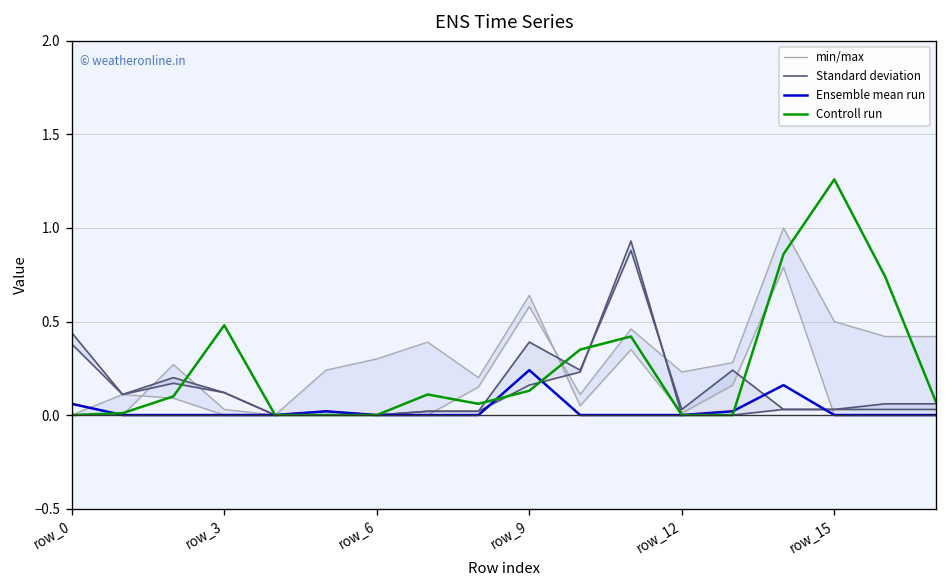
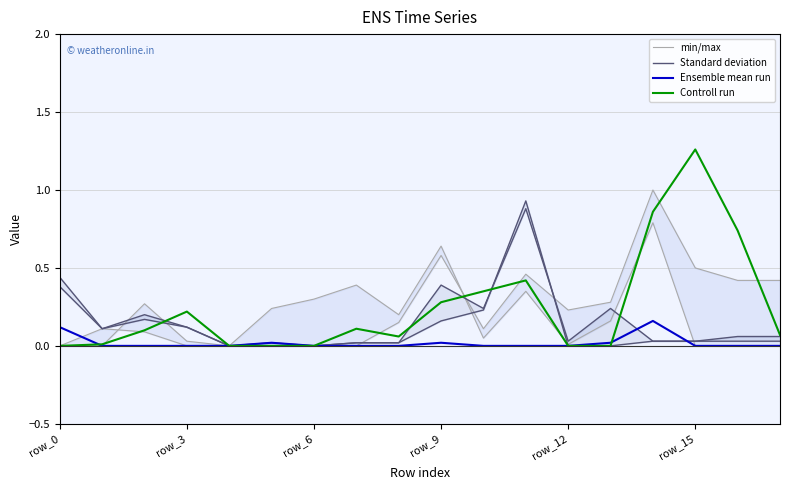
  {
    "Ensemble mean run": {
-     "row_0": 0.06,
-     "row_9": 0.24
+     "row_0": 0.12,
+     "row_9": 0.02
    },
    "Controll run": {
-     "row_3": 0.48,
-     "row_9": 0.13,
+     "row_3": 0.22,
+     "row_9": 0.28,
      "row_15": 1.26
    }
  }
